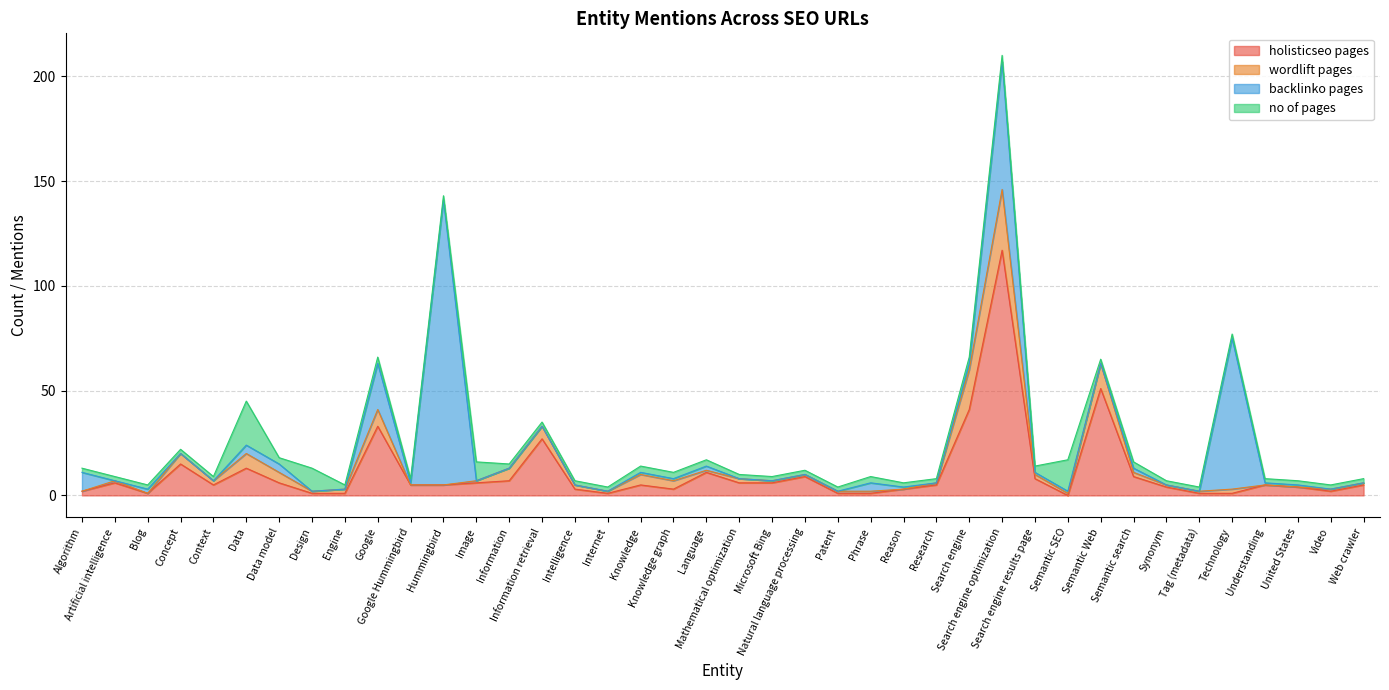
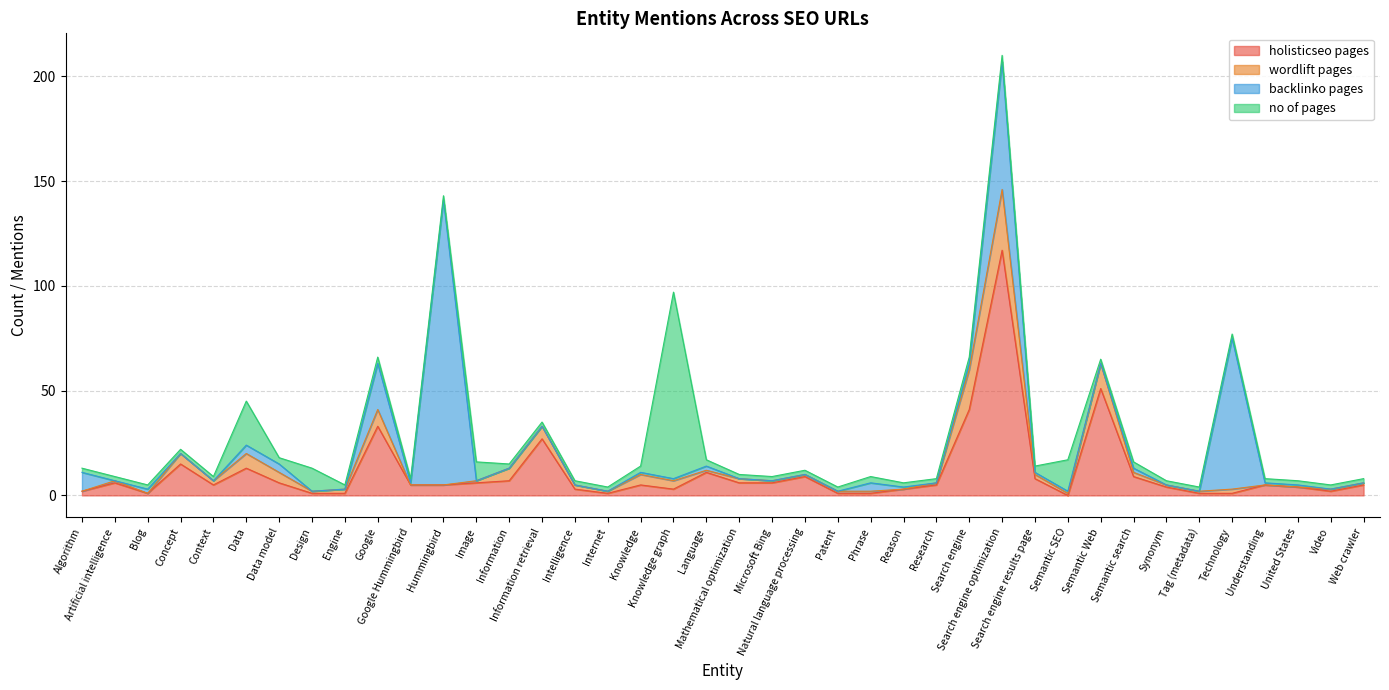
  {
    "backlinko pages": {
      "Algorithm": 9,
      "Blog": 2,
      "Data": 4,
      "Data model": 4,
      "Google": 22,
      "Hummingbird": 136,
      "Language": 2,
      "Phrase": 4,
      "Search engine": 3,
      "Search engine optimization": 61,
      "Semantic search": 2,
      "Technology": 72
    },
    "no of pages": {
      "Algorithm": 2,
      "Artificial intelligence": 2,
      "Blog": 2,
      "Concept": 2,
      "Context": 2,
      "Data": 21,
      "Data model": 3,
      "Design": 11,
      "Engine": 2,
      "Google": 3,
      "Google Hummingbird": 2,
      "Hummingbird": 2,
      "Image": 9,
      "Information": 2,
      "Information retrieval": 2,
      "Intelligence": 2,
      "Internet": 2,
      "Knowledge": 3,
-     "Knowledge graph": 3,
+     "Knowledge graph": 89,
      "Language": 3,
      "Mathematical optimization": 2,
      "Microsoft Bing": 2,
      "Natural language processing": 2,
      "Patent": 2,
      "Phrase": 3,
      "Reason": 2,
      "Research": 2,
      "Search engine": 3,
      "Search engine optimization": 3,
      "Search engine results page": 3,
      "Semantic SEO": 15,
      "Semantic Web": 2,
      "Semantic search": 3,
      "Synonym": 2,
      "Tag (metadata)": 2,
      "Technology": 2,
      "Understanding": 2,
      "United States": 2,
      "Video": 2,
      "Web crawler": 2
    }
  }
